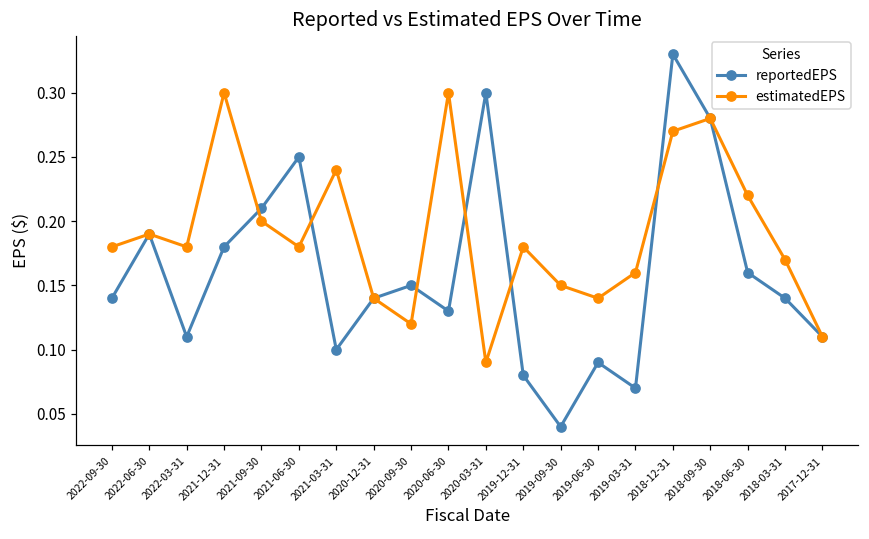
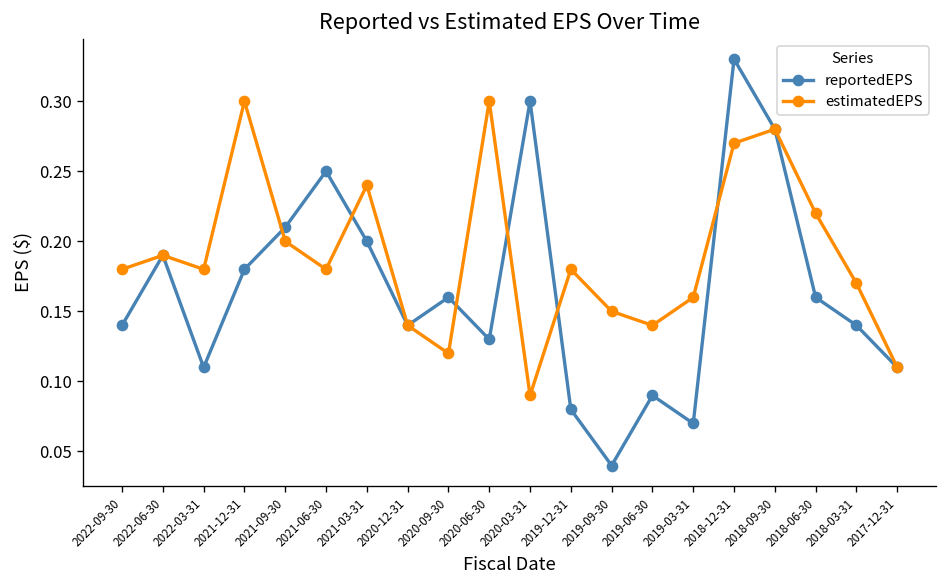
  {
    "reportedEPS": {
      "2022-09-30": 0.14,
      "2022-03-31": 0.11,
      "2021-12-31": 0.18,
      "2021-09-30": 0.21,
      "2021-06-30": 0.25,
-     "2021-03-31": 0.1,
-     "2020-09-30": 0.15,
+     "2021-03-31": 0.2,
+     "2020-09-30": 0.16,
      "2020-06-30": 0.13,
      "2020-03-31": 0.30,
      "2019-12-31": 0.08,
      "2019-09-30": 0.04,
      "2019-06-30": 0.09,
      "2019-03-31": 0.07,
      "2018-12-31": 0.33,
      "2018-06-30": 0.16,
      "2018-03-31": 0.14
    },
    "estimatedEPS": {
      "2022-09-30": 0.18,
      "2022-03-31": 0.18,
      "2021-12-31": 0.30,
      "2021-09-30": 0.20,
      "2021-06-30": 0.18,
      "2021-03-31": 0.24,
      "2020-09-30": 0.12,
      "2020-06-30": 0.30,
      "2020-03-31": 0.09,
      "2019-12-31": 0.18,
      "2019-09-30": 0.15,
      "2019-06-30": 0.14,
      "2019-03-31": 0.16,
      "2018-12-31": 0.27,
      "2018-06-30": 0.22,
      "2018-03-31": 0.17
    }
  }
